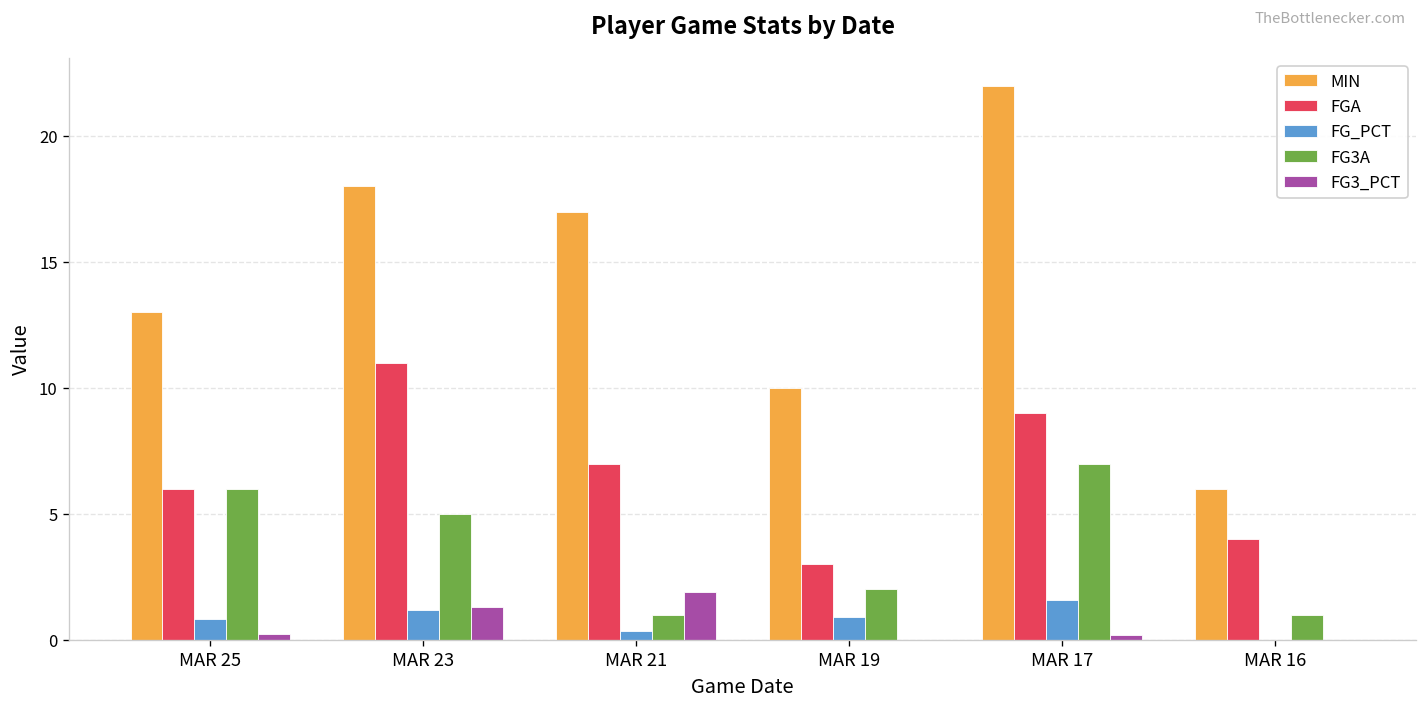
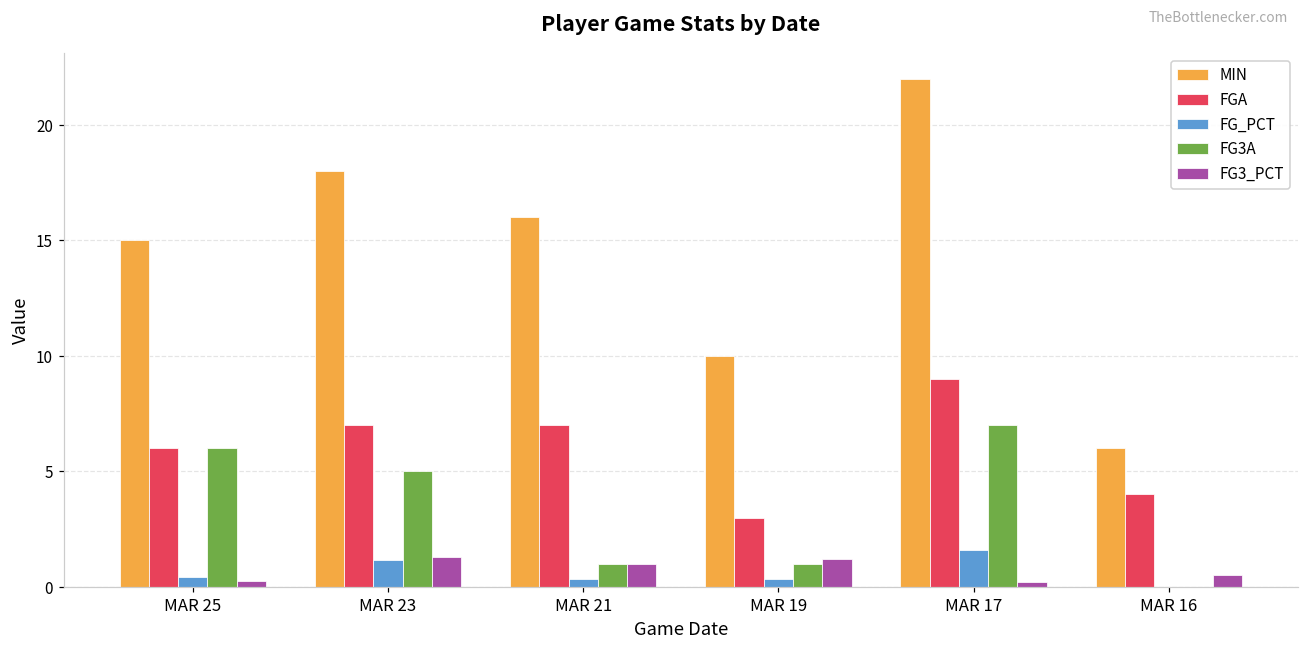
  {
    "MIN": {
-     "MAR 25": 13,
+     "MAR 25": 15,
      "MAR 23": 18,
-     "MAR 21": 17,
+     "MAR 21": 16,
      "MAR 19": 10,
      "MAR 17": 22,
      "MAR 16": 6
    },
    "FGA": {
      "MAR 25": 6,
-     "MAR 23": 11,
+     "MAR 23": 7,
      "MAR 21": 7,
      "MAR 19": 3,
      "MAR 17": 9,
      "MAR 16": 4
    },
    "FG_PCT": {
-     "MAR 25": 0.8,
+     "MAR 25": 0.4,
      "MAR 23": 1.2,
      "MAR 21": 0.3,
-     "MAR 19": 0.9,
+     "MAR 19": 0.3,
      "MAR 17": 1.6,
      "MAR 16": 0.0
    },
    "FG3A": {
      "MAR 25": 6,
      "MAR 23": 5,
      "MAR 21": 1,
-     "MAR 19": 2,
+     "MAR 19": 1,
      "MAR 17": 7,
-     "MAR 16": 1
+     "MAR 16": 0
    },
    "FG3_PCT": {
      "MAR 25": 0.2,
      "MAR 23": 1.3,
-     "MAR 21": 1.9,
-     "MAR 19": 0.0,
+     "MAR 21": 1.0,
+     "MAR 19": 1.2,
      "MAR 17": 0.2,
-     "MAR 16": 0.0
+     "MAR 16": 0.5
    }
  }
